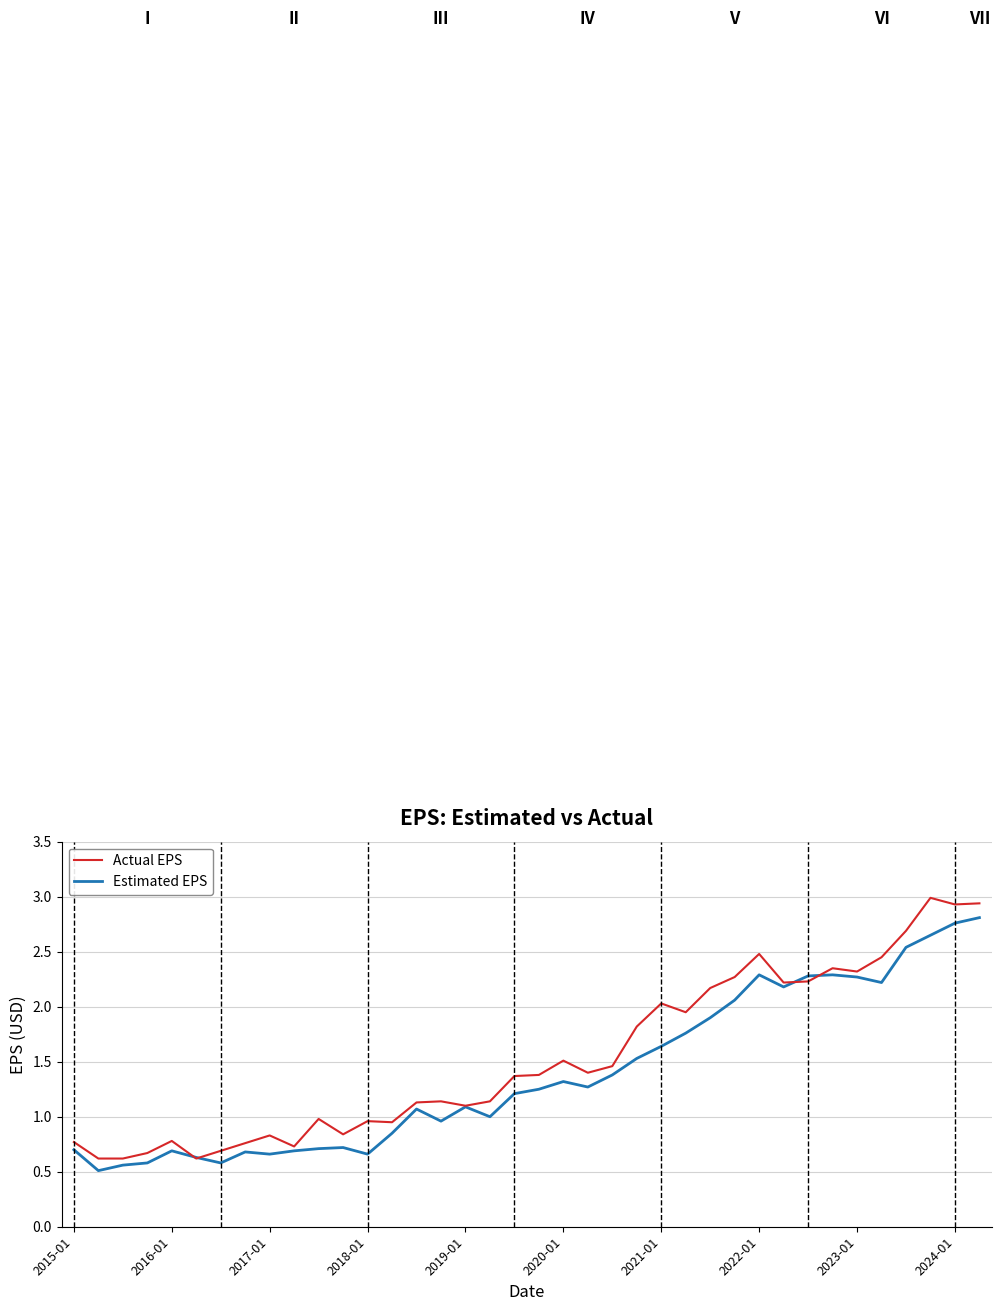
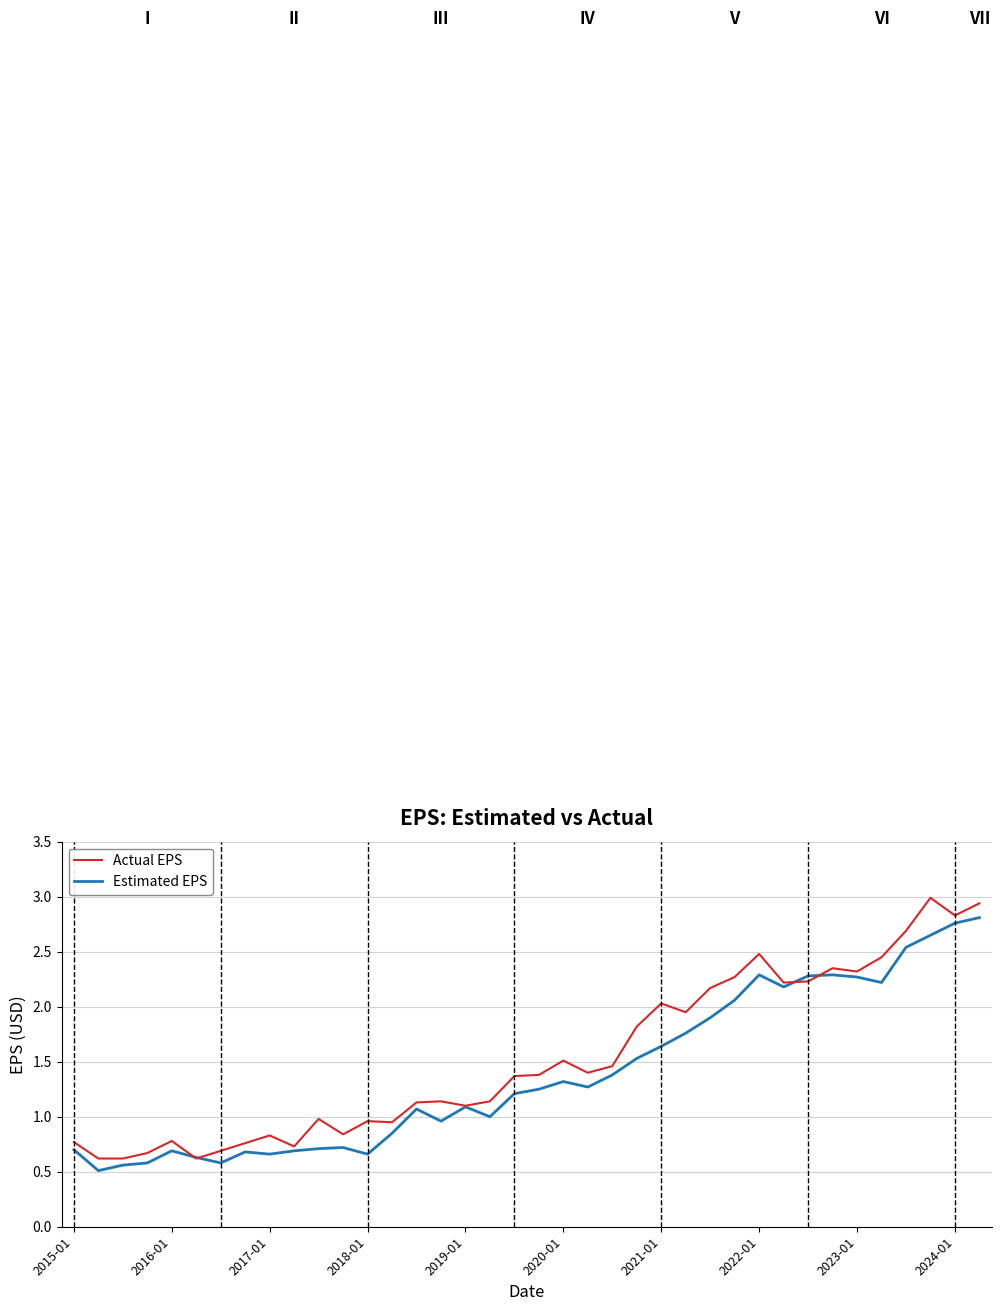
  {
    "Actual EPS": {
      "2015-01": 0.77,
      "2016-01": 0.78,
      "2017-01": 0.83,
      "2018-01": 0.96,
      "2020-01": 1.51,
      "2021-01": 2.03,
      "2022-01": 2.48,
      "2023-01": 2.32,
-     "2024-01": 2.93
+     "2024-01": 2.83
    },
    "Estimated EPS": {
      "2015-01": 0.70,
      "2016-01": 0.69,
      "2017-01": 0.66,
      "2018-01": 0.66,
      "2020-01": 1.32,
      "2021-01": 1.64,
      "2022-01": 2.29,
      "2023-01": 2.27,
      "2024-01": 2.76
    }
  }
